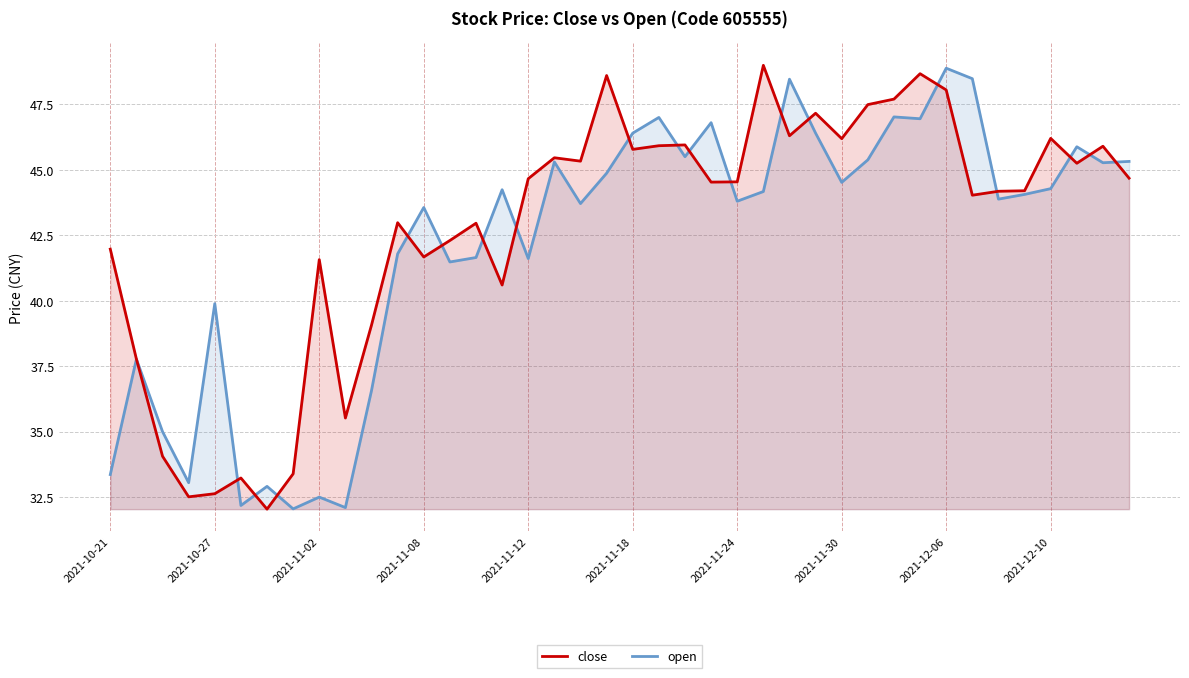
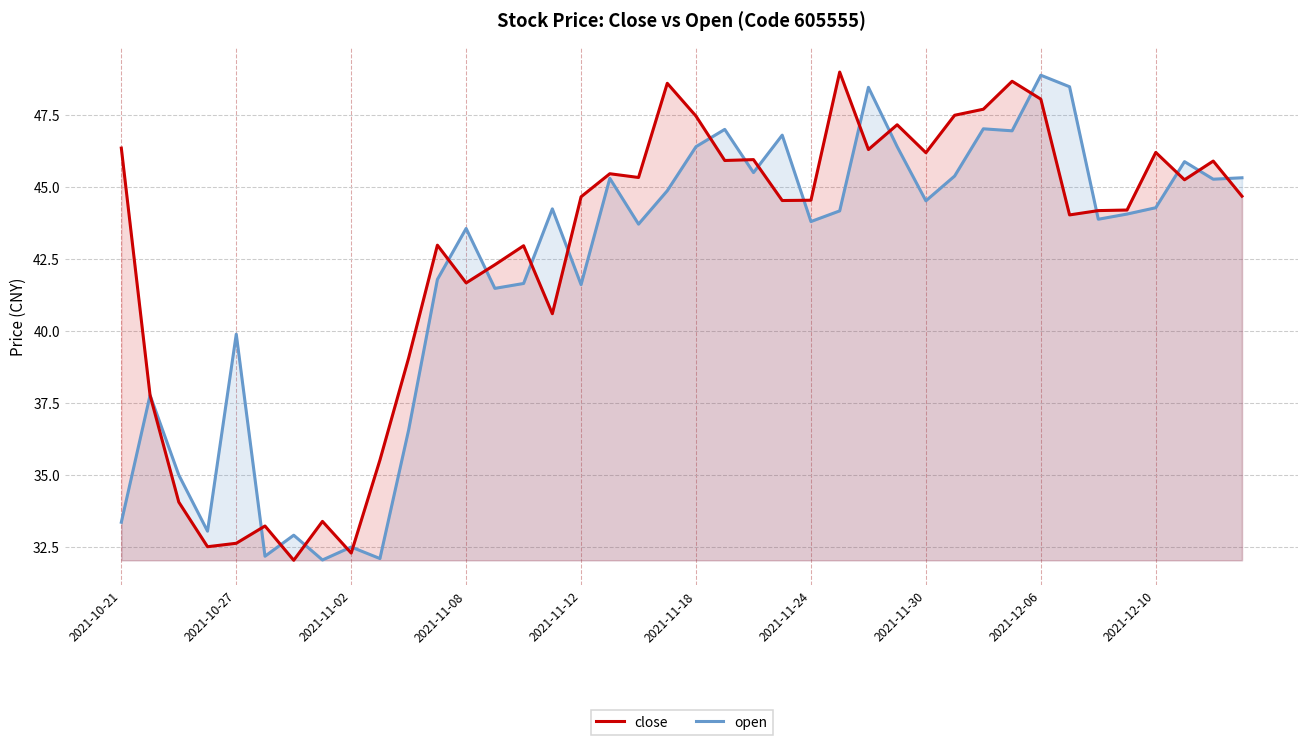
  {
    "close": {
-     "2021-10-21": 42.0,
+     "2021-10-21": 46.4,
      "2021-10-27": 32.6,
-     "2021-11-02": 41.6,
+     "2021-11-02": 32.3,
      "2021-11-08": 41.7,
      "2021-11-12": 44.7,
-     "2021-11-18": 45.8,
+     "2021-11-18": 47.5,
      "2021-11-24": 44.5,
      "2021-11-30": 46.2,
      "2021-12-06": 48.1,
      "2021-12-10": 46.2
    },
    "open": {
      "2021-10-21": 33.4,
      "2021-10-27": 39.9,
      "2021-11-02": 32.5,
      "2021-11-08": 43.6,
      "2021-11-12": 41.6,
      "2021-11-18": 46.4,
      "2021-11-24": 43.8,
      "2021-11-30": 44.5,
      "2021-12-06": 48.9,
      "2021-12-10": 44.3
    }
  }
